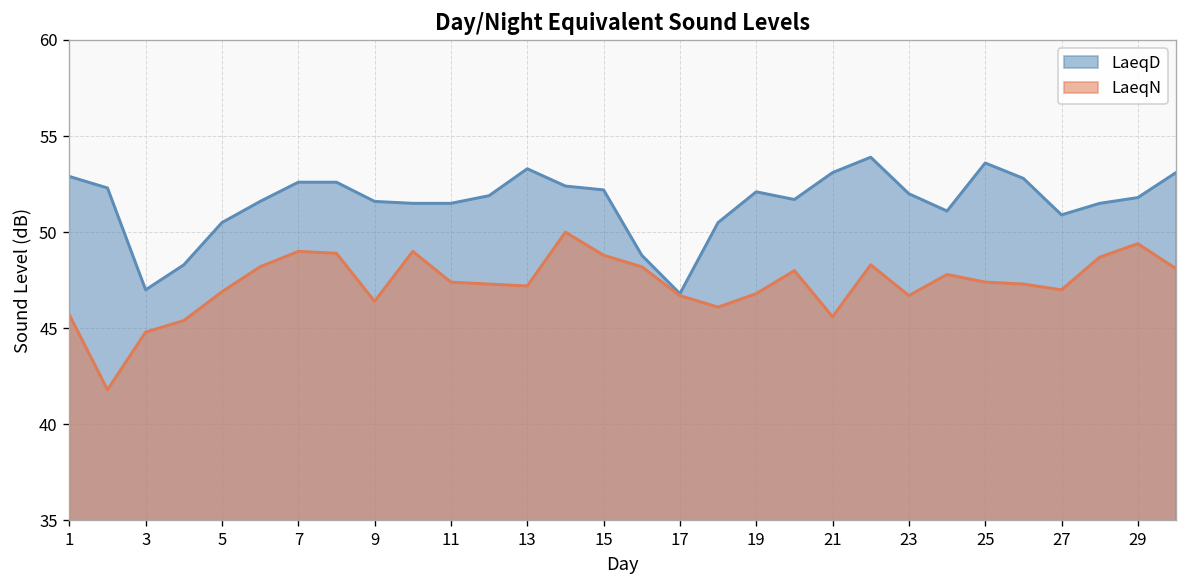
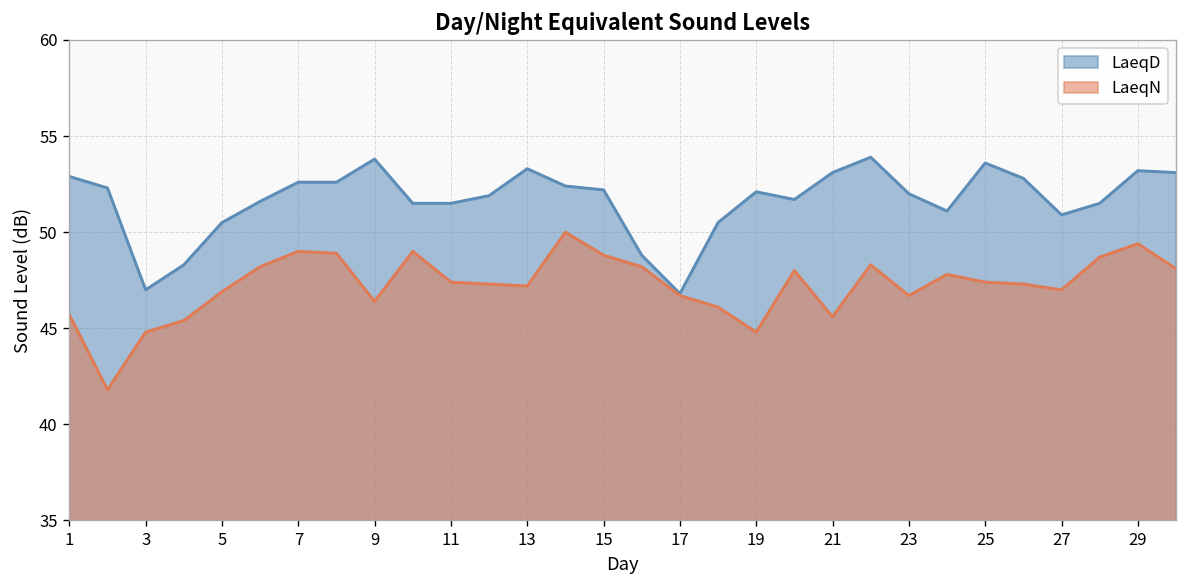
  {
    "LaeqD": {
      "1": 52.9,
      "3": 47.0,
      "5": 50.5,
      "7": 52.6,
-     "9": 51.6,
+     "9": 53.8,
      "11": 51.5,
      "13": 53.3,
      "15": 52.2,
      "19": 52.1,
      "21": 53.1,
      "23": 52.0,
      "25": 53.6,
      "27": 50.9,
-     "29": 51.8
+     "29": 53.2
    },
    "LaeqN": {
      "1": 45.7,
      "3": 44.8,
      "5": 46.9,
      "7": 49.0,
      "9": 46.4,
      "11": 47.4,
      "13": 47.2,
      "15": 48.8,
-     "19": 46.8,
+     "19": 44.8,
      "21": 45.6,
      "23": 46.7,
      "25": 47.4,
      "27": 47.0,
      "29": 49.4
    }
  }
